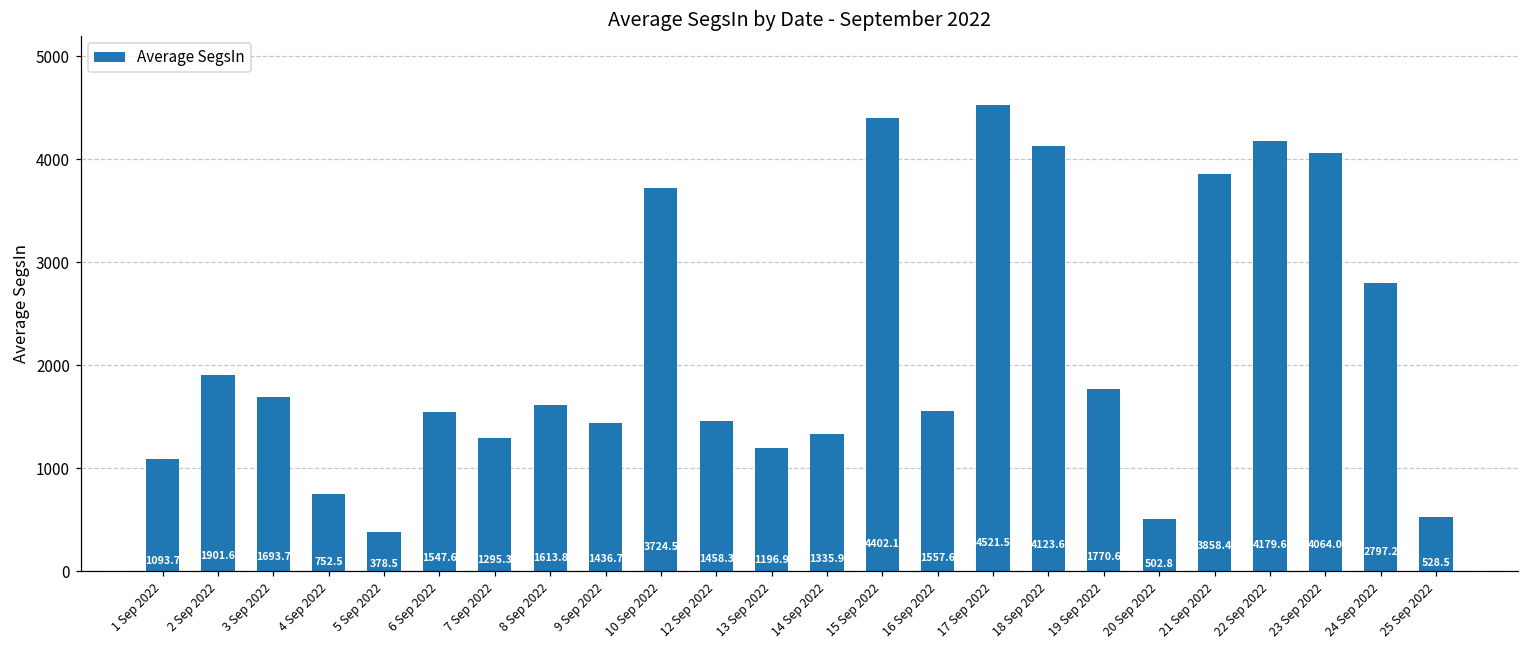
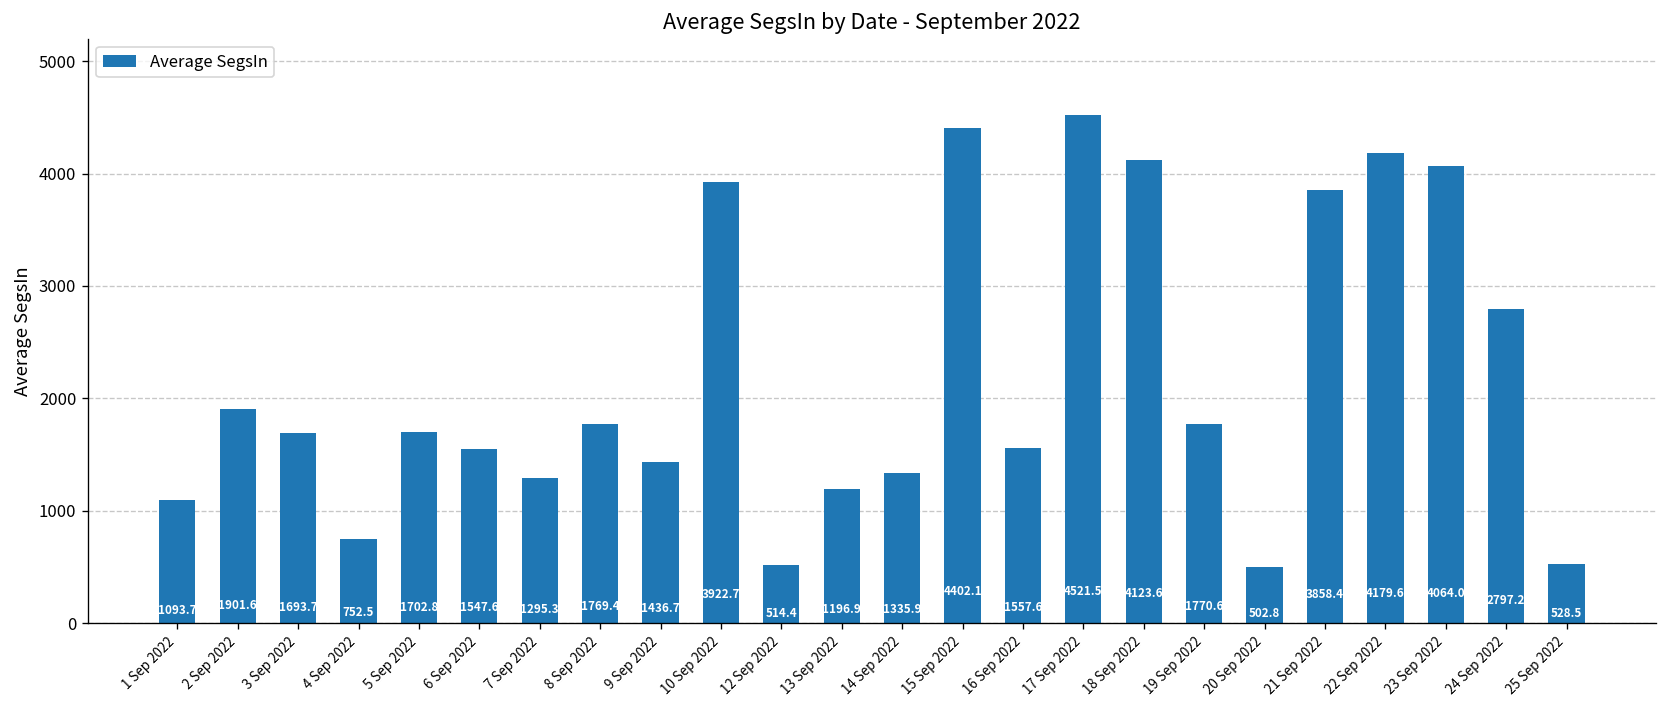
  {
    "1 Sep 2022": 1093.7,
    "2 Sep 2022": 1901.6,
    "3 Sep 2022": 1693.7,
    "4 Sep 2022": 752.5,
-   "5 Sep 2022": 378.5,
+   "5 Sep 2022": 1702.8,
    "6 Sep 2022": 1547.6,
    "7 Sep 2022": 1295.3,
-   "8 Sep 2022": 1613.8,
+   "8 Sep 2022": 1769.4,
    "9 Sep 2022": 1436.7,
-   "10 Sep 2022": 3724.5,
-   "12 Sep 2022": 1458.3,
+   "10 Sep 2022": 3922.7,
+   "12 Sep 2022": 514.4,
    "13 Sep 2022": 1196.9,
    "14 Sep 2022": 1335.9,
    "15 Sep 2022": 4402.1,
    "16 Sep 2022": 1557.6,
    "17 Sep 2022": 4521.5,
    "18 Sep 2022": 4123.6,
    "19 Sep 2022": 1770.6,
    "20 Sep 2022": 502.8,
    "21 Sep 2022": 3858.4,
    "22 Sep 2022": 4179.6,
    "23 Sep 2022": 4064.0,
    "24 Sep 2022": 2797.2,
    "25 Sep 2022": 528.5
  }
